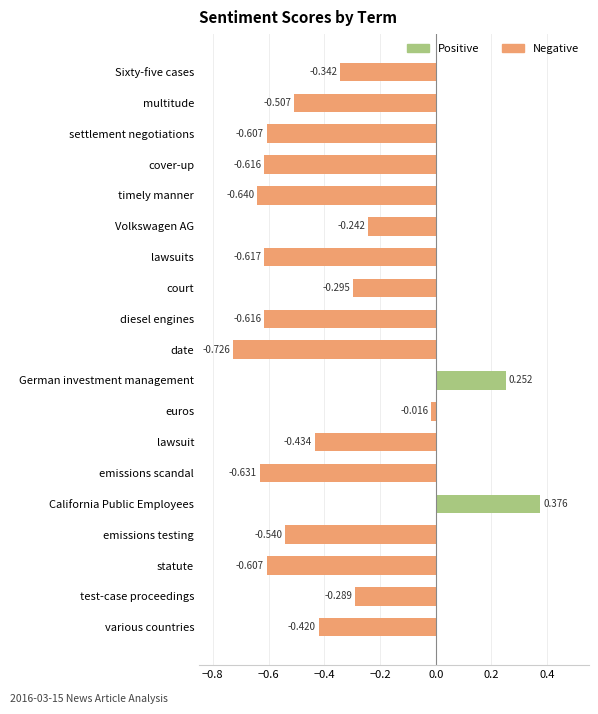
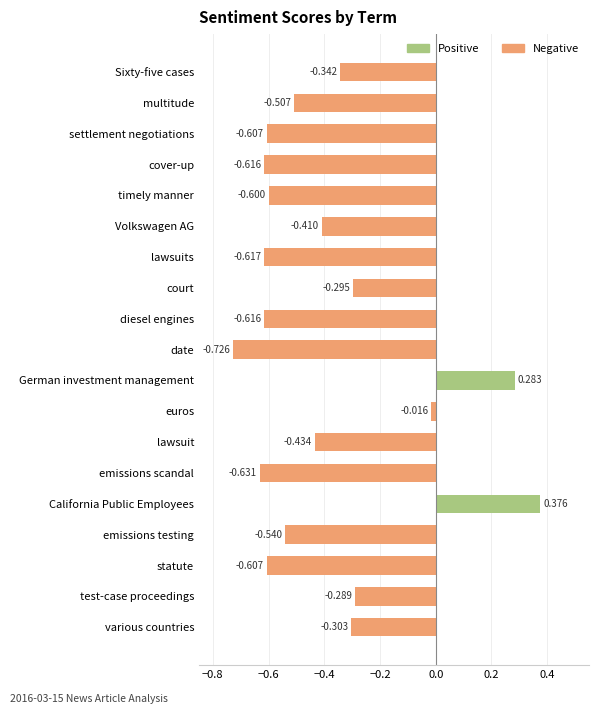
  {
    "Sixty-five cases": -0.342,
    "multitude": -0.507,
    "settlement negotiations": -0.607,
    "cover-up": -0.616,
-   "timely manner": -0.640,
-   "Volkswagen AG": -0.242,
+   "timely manner": -0.600,
+   "Volkswagen AG": -0.410,
    "lawsuits": -0.617,
    "court": -0.295,
    "diesel engines": -0.616,
    "date": -0.726,
-   "German investment management": 0.252,
+   "German investment management": 0.283,
    "euros": -0.016,
    "lawsuit": -0.434,
    "emissions scandal": -0.631,
    "California Public Employees": 0.376,
    "emissions testing": -0.540,
    "statute": -0.607,
    "test-case proceedings": -0.289,
-   "various countries": -0.420
+   "various countries": -0.303
  }
